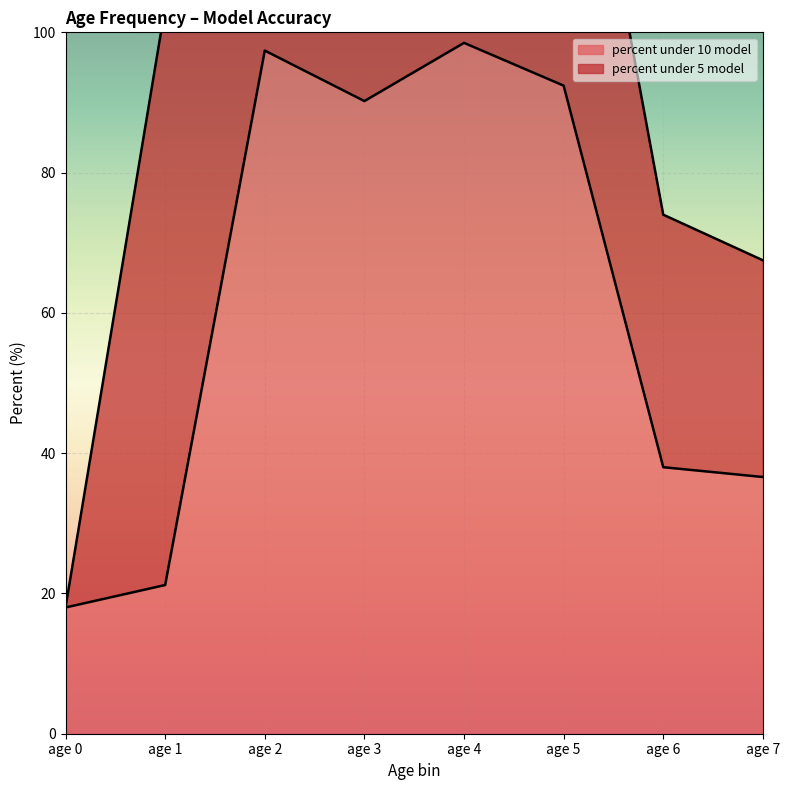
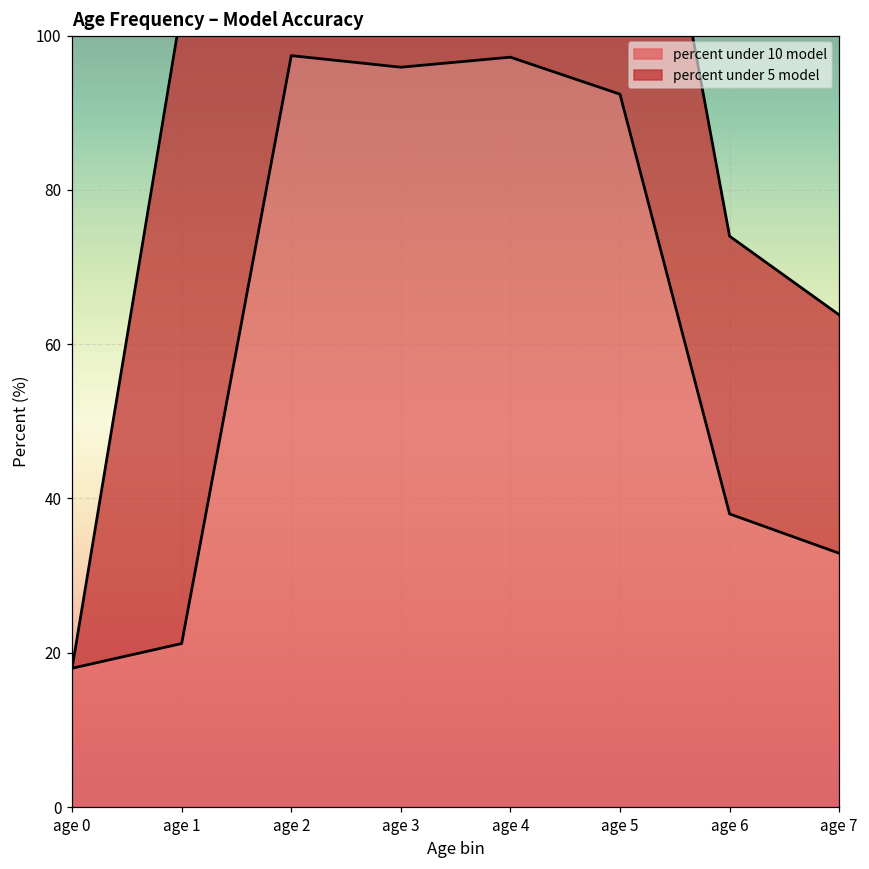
  {
    "percent under 10 model": {
      "age 1": 21,
      "age 2": 97,
-     "age 3": 90,
-     "age 4": 99,
+     "age 3": 96,
+     "age 4": 97,
      "age 5": 92,
      "age 6": 38,
-     "age 7": 37
+     "age 7": 33
    },
    "percent under 5 model": {
      "age 6": 36,
      "age 7": 31
    }
  }
